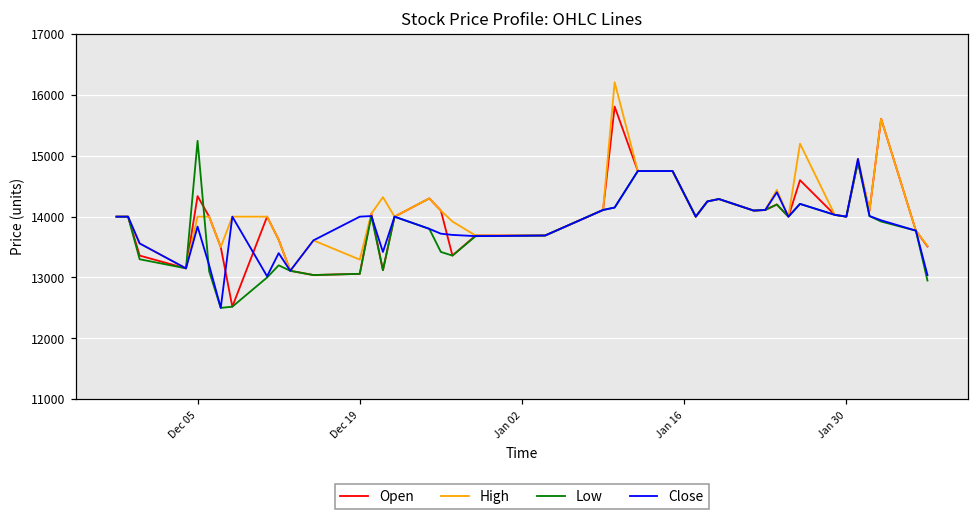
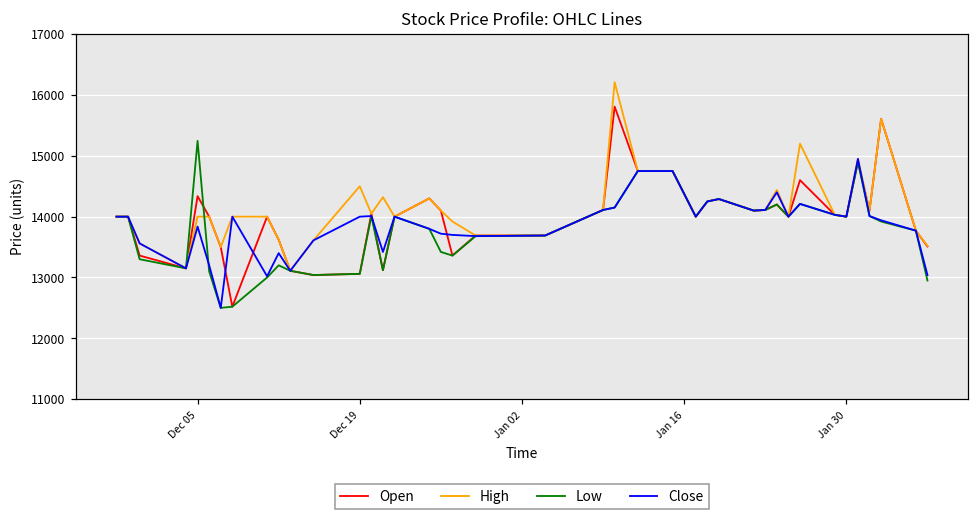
  {
    "Open": {
      "Dec 05": 14300
    },
    "High": {
      "Dec 05": 14000,
-     "Dec 19": 13300
+     "Dec 19": 14500
    },
    "Low": {
      "Dec 05": 15200
    },
    "Close": {
      "Dec 05": 13800,
      "Dec 19": 14000
    }
  }
